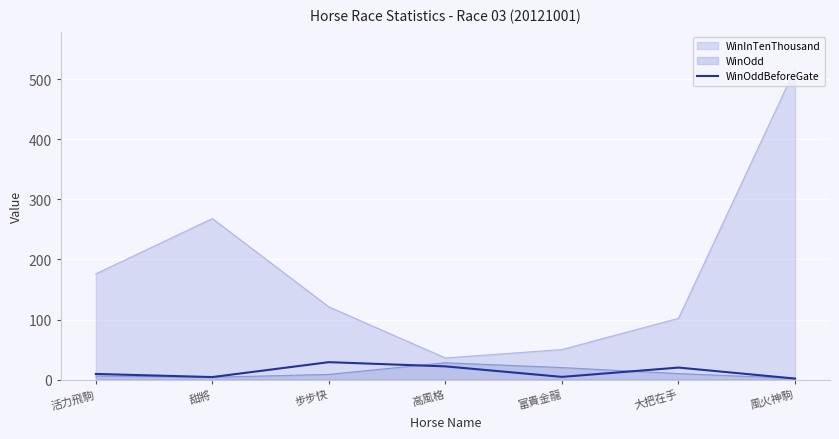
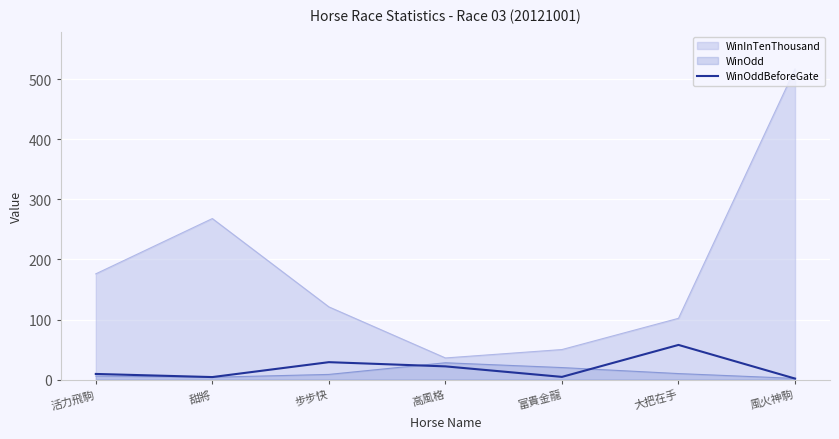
  {
    "WinOddBeforeGate": {
      "步步快": 30,
      "高風格": 20,
      "富貴金龍": 0,
-     "大把在手": 20
+     "大把在手": 60
    }
  }
